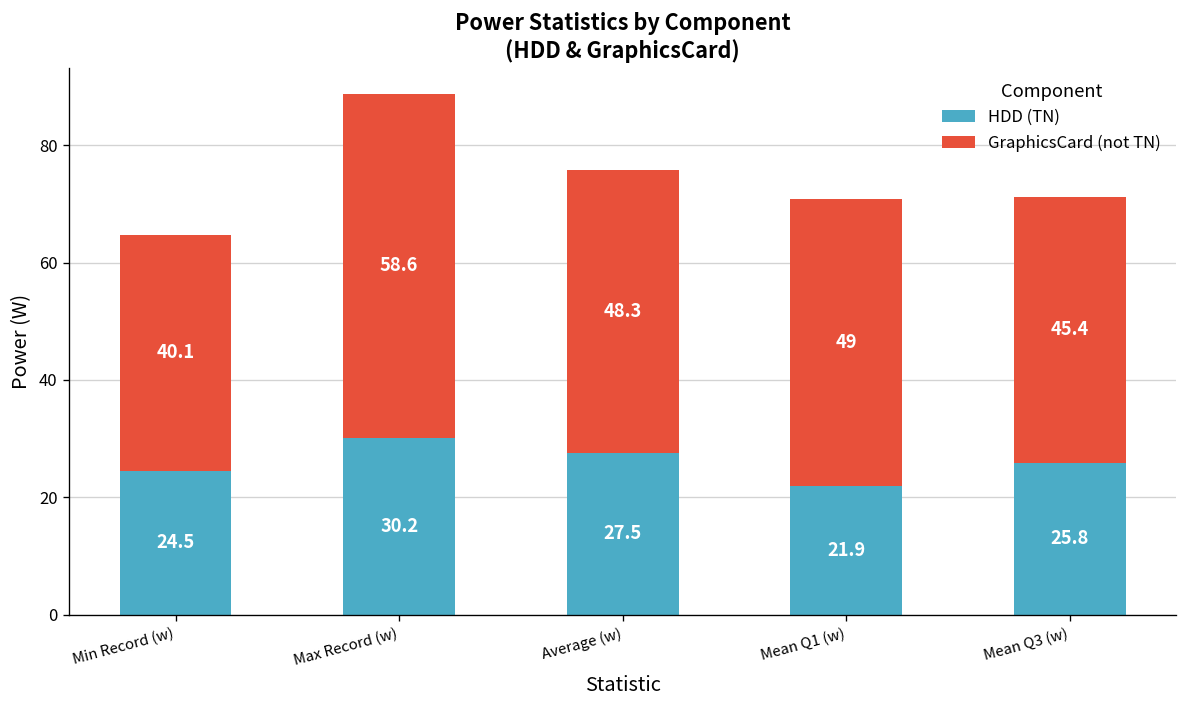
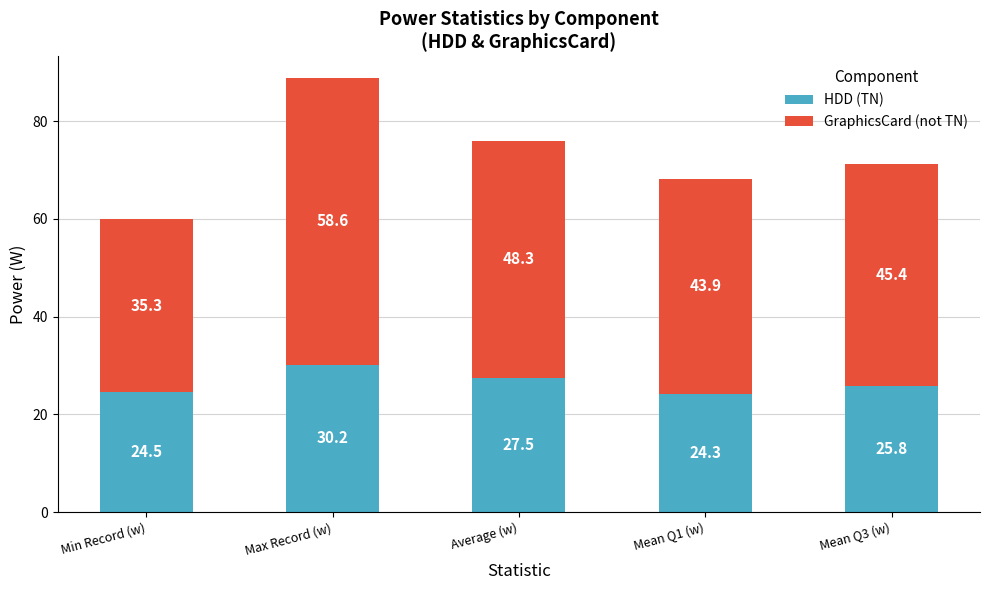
  {
    "HDD (TN)": {
      "Min Record (w)": 24.5,
      "Max Record (w)": 30.2,
      "Average (w)": 27.5,
-     "Mean Q1 (w)": 21.9,
+     "Mean Q1 (w)": 24.3,
      "Mean Q3 (w)": 25.8
    },
    "GraphicsCard (not TN)": {
-     "Min Record (w)": 40.1,
+     "Min Record (w)": 35.3,
      "Max Record (w)": 58.6,
      "Average (w)": 48.3,
-     "Mean Q1 (w)": 49,
+     "Mean Q1 (w)": 43.9,
      "Mean Q3 (w)": 45.4
    }
  }
